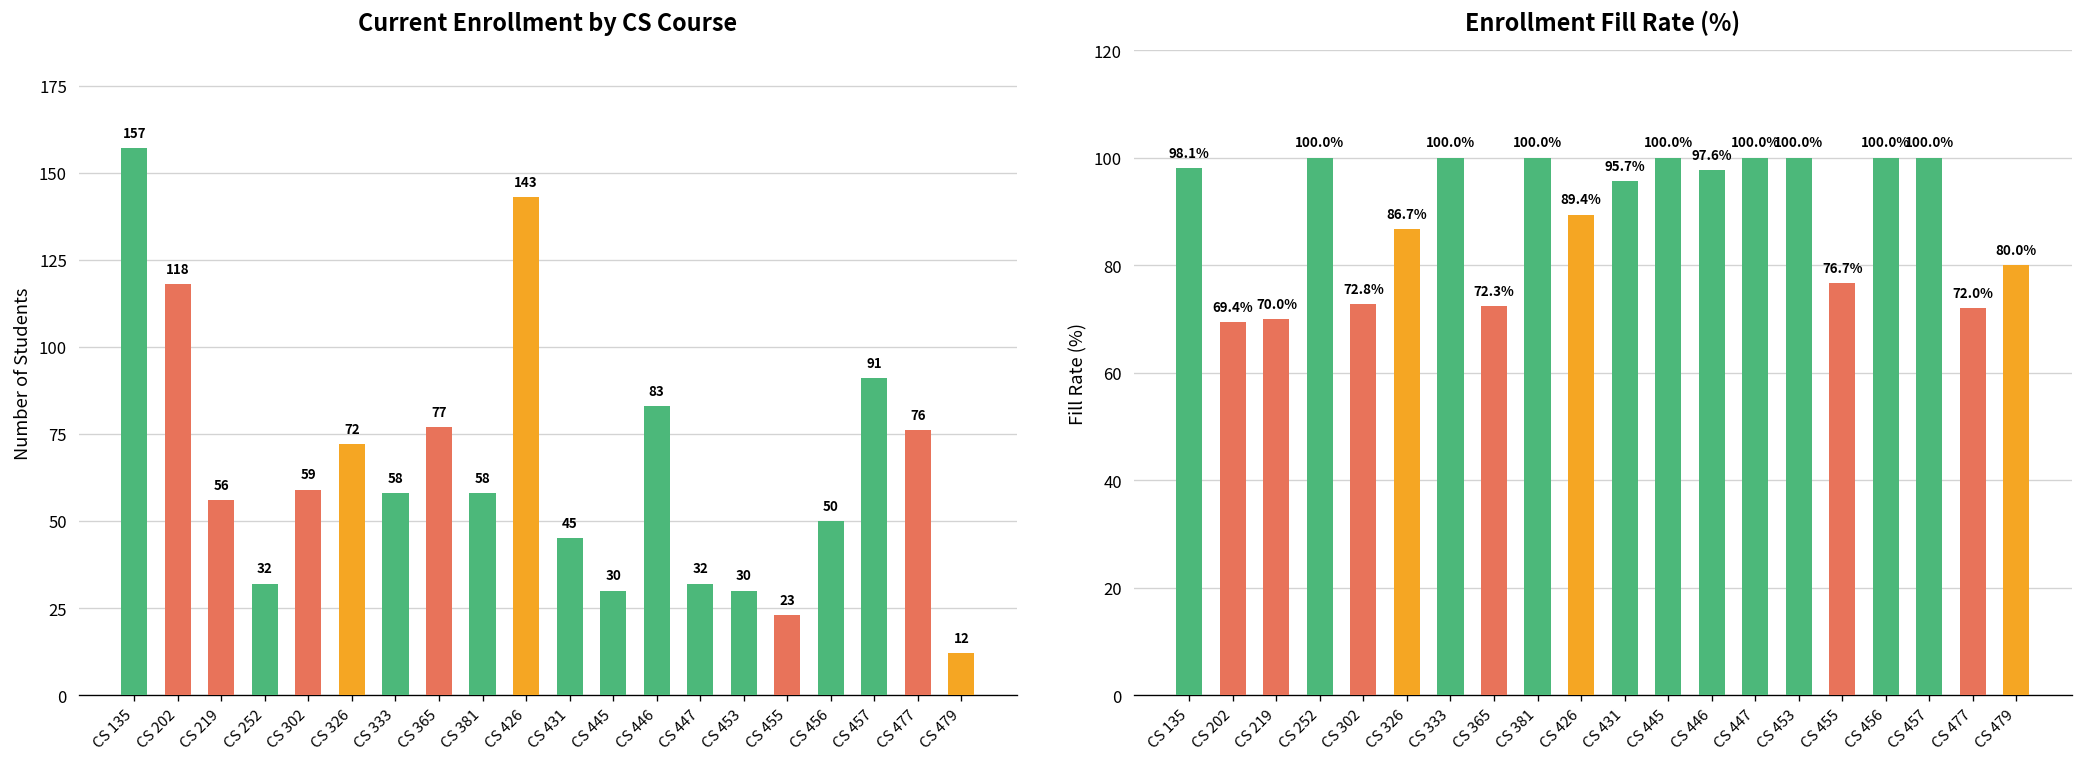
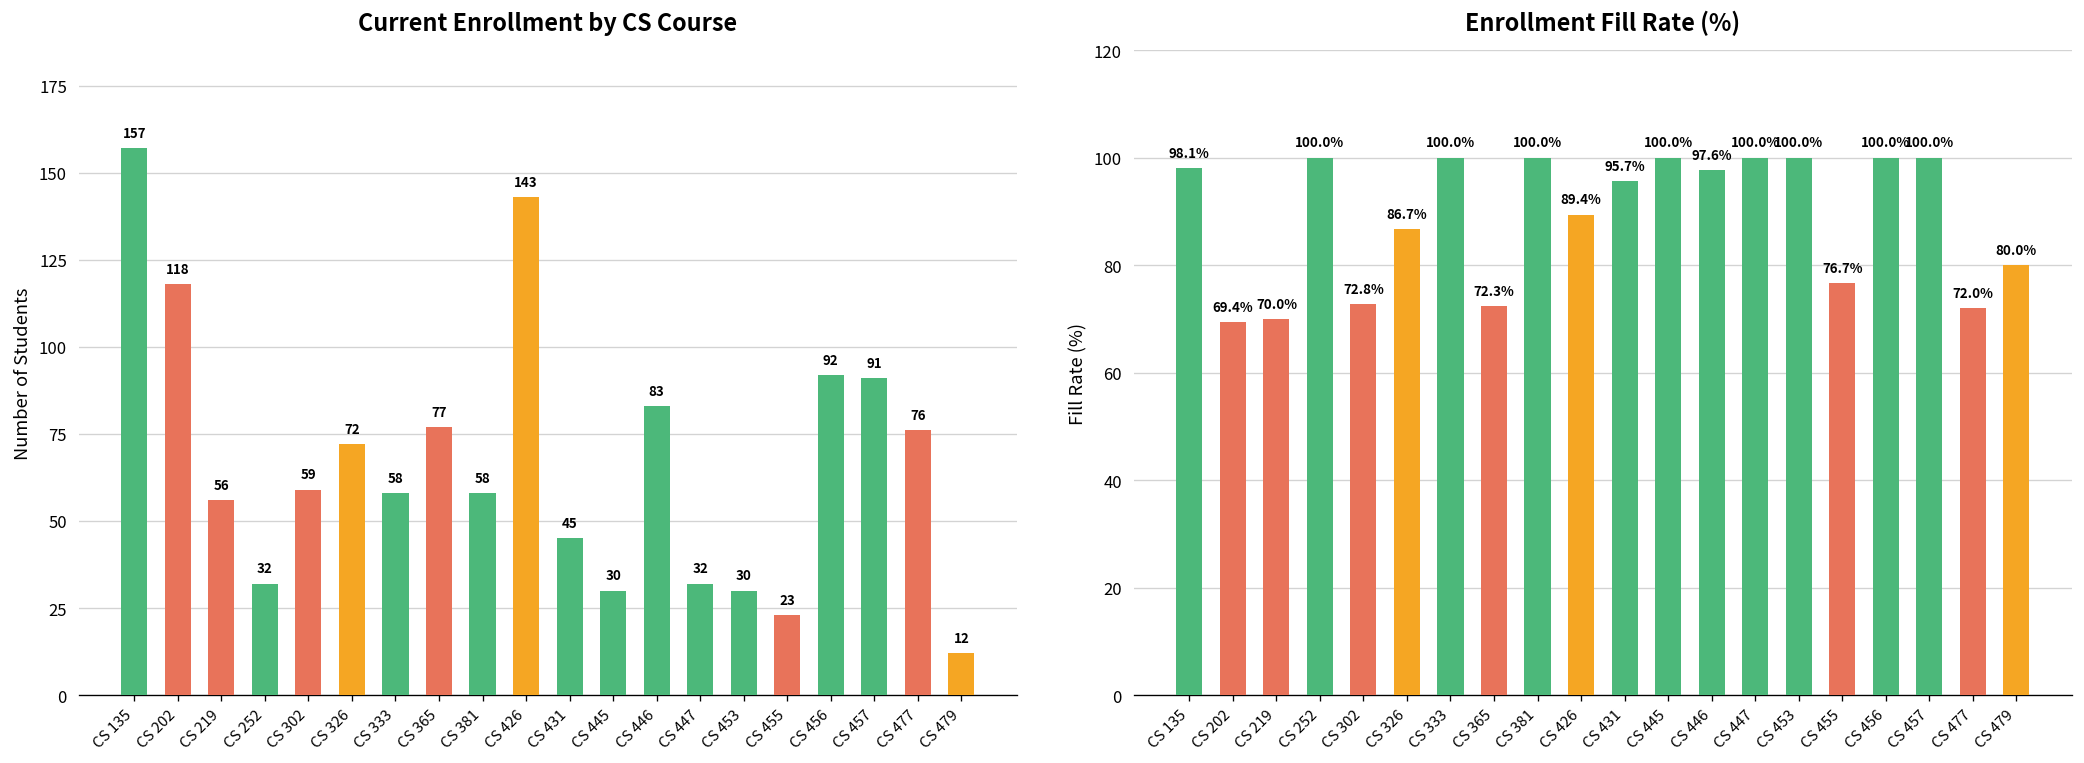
  {
    "Current Enrollment by CS Course": {
      "CS 135": "157",
      "CS 202": "118",
      "CS 219": "56",
      "CS 252": "32",
      "CS 302": "59",
      "CS 326": "72",
      "CS 333": "58",
      "CS 365": "77",
      "CS 381": "58",
      "CS 426": "143",
      "CS 431": "45",
      "CS 445": "30",
      "CS 446": "83",
      "CS 447": "32",
      "CS 453": "30",
      "CS 455": "23",
-     "CS 456": "50",
+     "CS 456": "92",
      "CS 457": "91",
      "CS 477": "76",
      "CS 479": "12"
    },
    "Enrollment Fill Rate (%)": {
      "CS 135": "98.1%",
      "CS 202": "69.4%",
      "CS 219": "70.0%",
      "CS 252": "100.0%",
      "CS 302": "72.8%",
      "CS 326": "86.7%",
      "CS 333": "100.0%",
      "CS 365": "72.3%",
      "CS 381": "100.0%",
      "CS 426": "89.4%",
      "CS 431": "95.7%",
      "CS 445": "100.0%",
      "CS 446": "97.6%",
      "CS 447": "100.0%",
      "CS 453": "100.0%",
      "CS 455": "76.7%",
      "CS 456": "100.0%",
      "CS 457": "100.0%",
      "CS 477": "72.0%",
      "CS 479": "80.0%"
    }
  }
